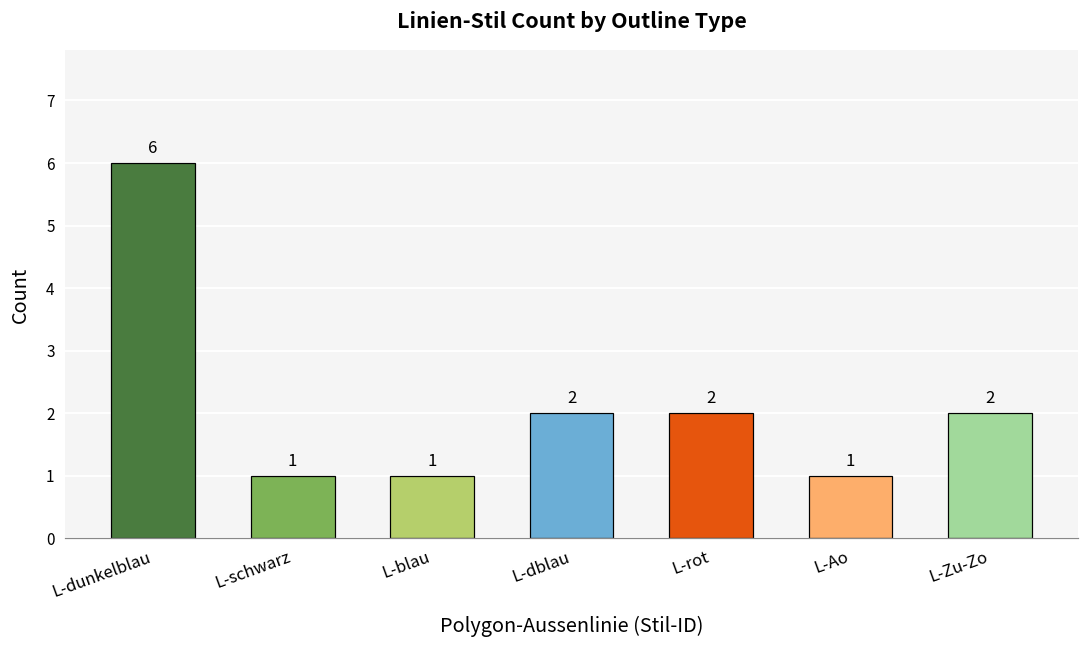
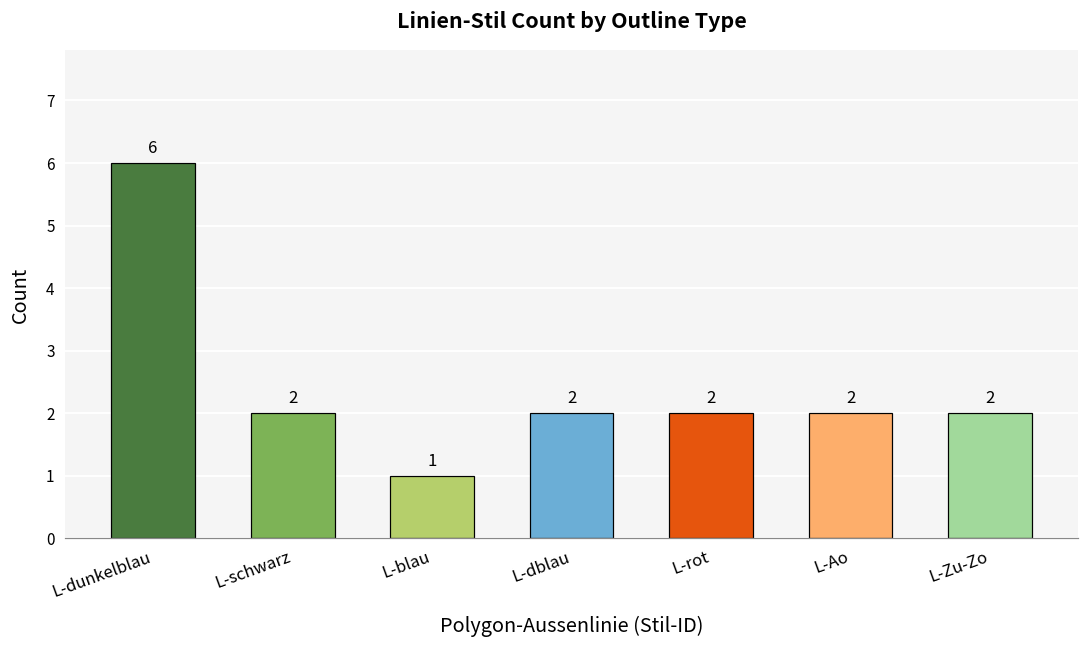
  {
    "L-dunkelblau": 6,
-   "L-schwarz": 1,
+   "L-schwarz": 2,
    "L-blau": 1,
    "L-dblau": 2,
    "L-rot": 2,
-   "L-Ao": 1,
+   "L-Ao": 2,
    "L-Zu-Zo": 2
  }
